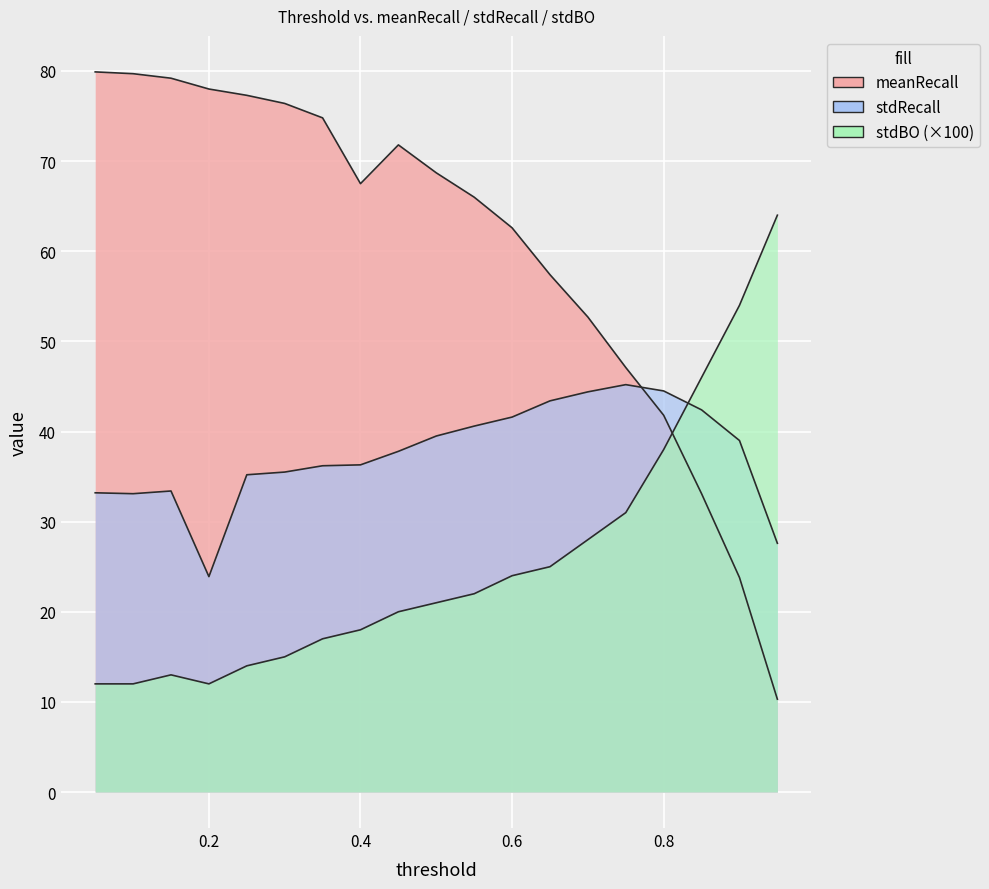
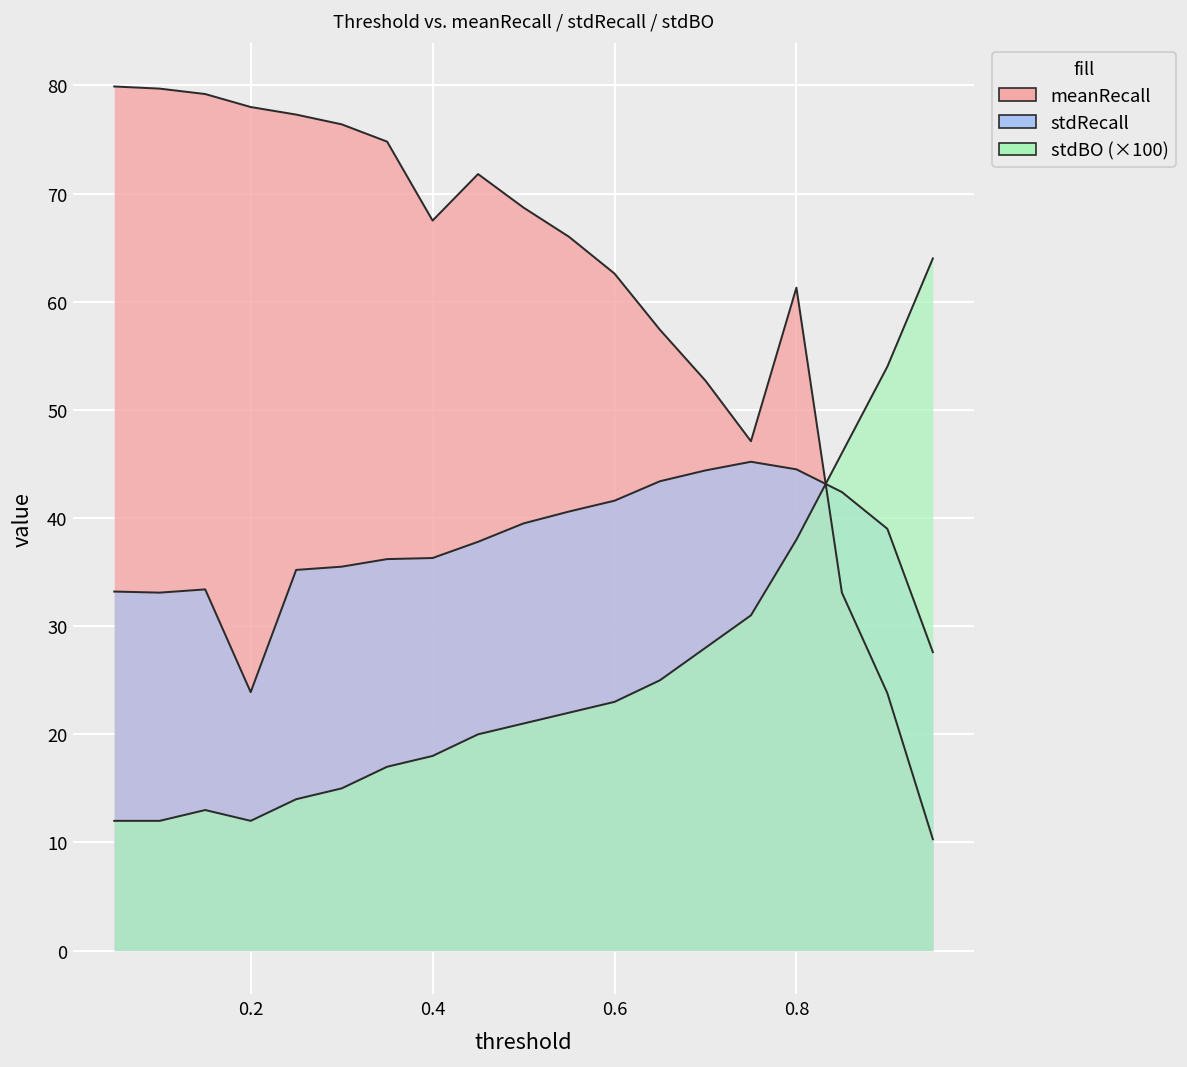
  {
    "meanRecall": {
      "0.2": 78,
      "0.4": 68,
      "0.6": 63,
-     "0.8": 42
+     "0.8": 61
    },
    "stdRecall": {
      "0.2": 24,
      "0.4": 36,
      "0.6": 42,
      "0.8": 45
    },
    "stdBO (×100)": {
      "0.2": 12,
      "0.4": 18,
-     "0.6": 24,
+     "0.6": 23,
      "0.8": 38
    }
  }
